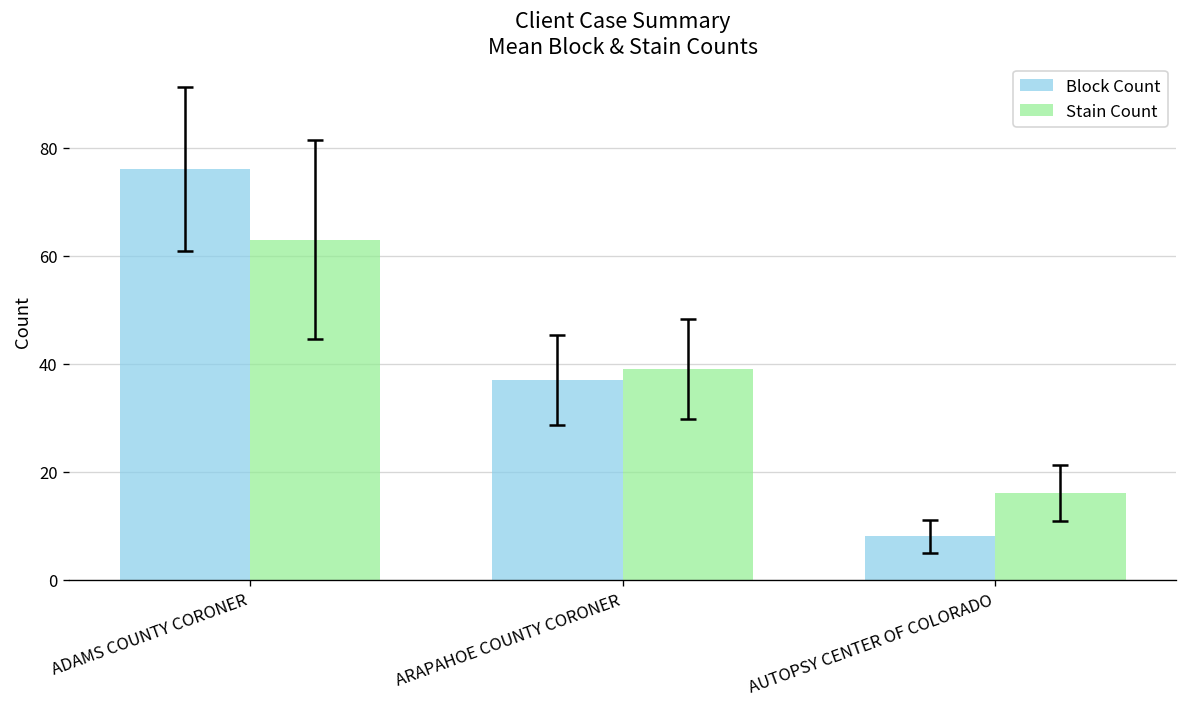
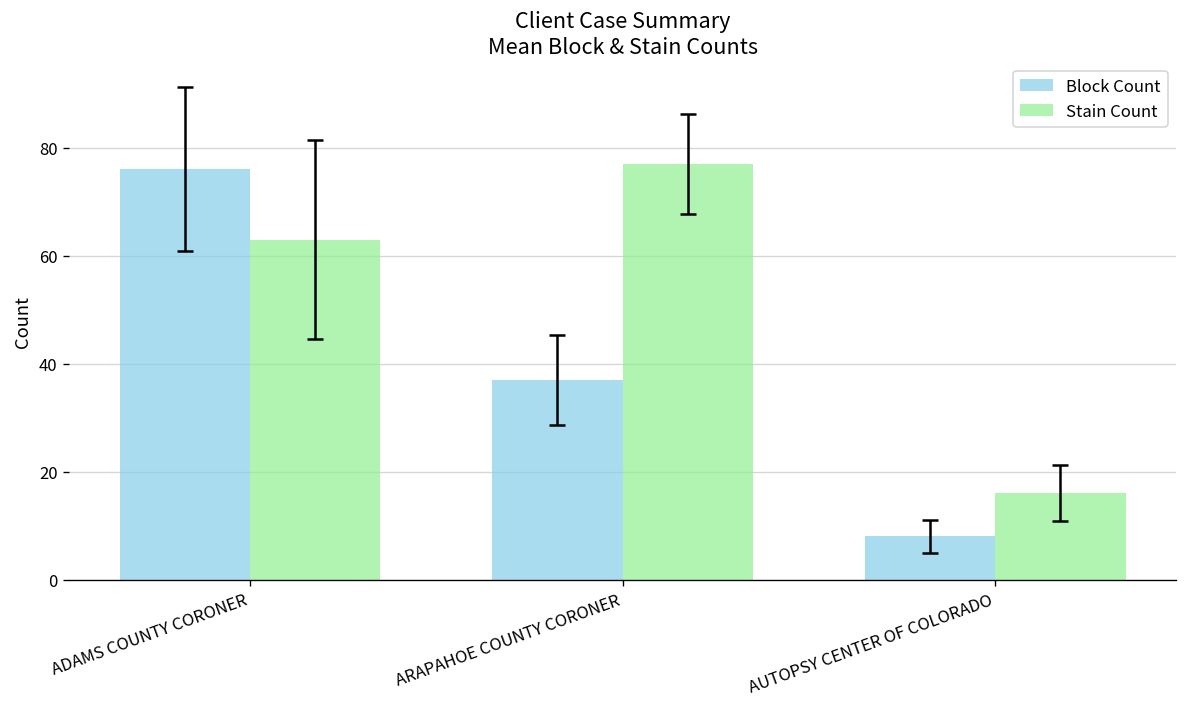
  {
    "Block Count": {
      "ADAMS COUNTY CORONER": 76,
      "ARAPAHOE COUNTY CORONER": 37,
      "AUTOPSY CENTER OF COLORADO": 8
    },
    "Stain Count": {
      "ADAMS COUNTY CORONER": 63,
-     "ARAPAHOE COUNTY CORONER": 39,
+     "ARAPAHOE COUNTY CORONER": 77,
      "AUTOPSY CENTER OF COLORADO": 16
    }
  }
